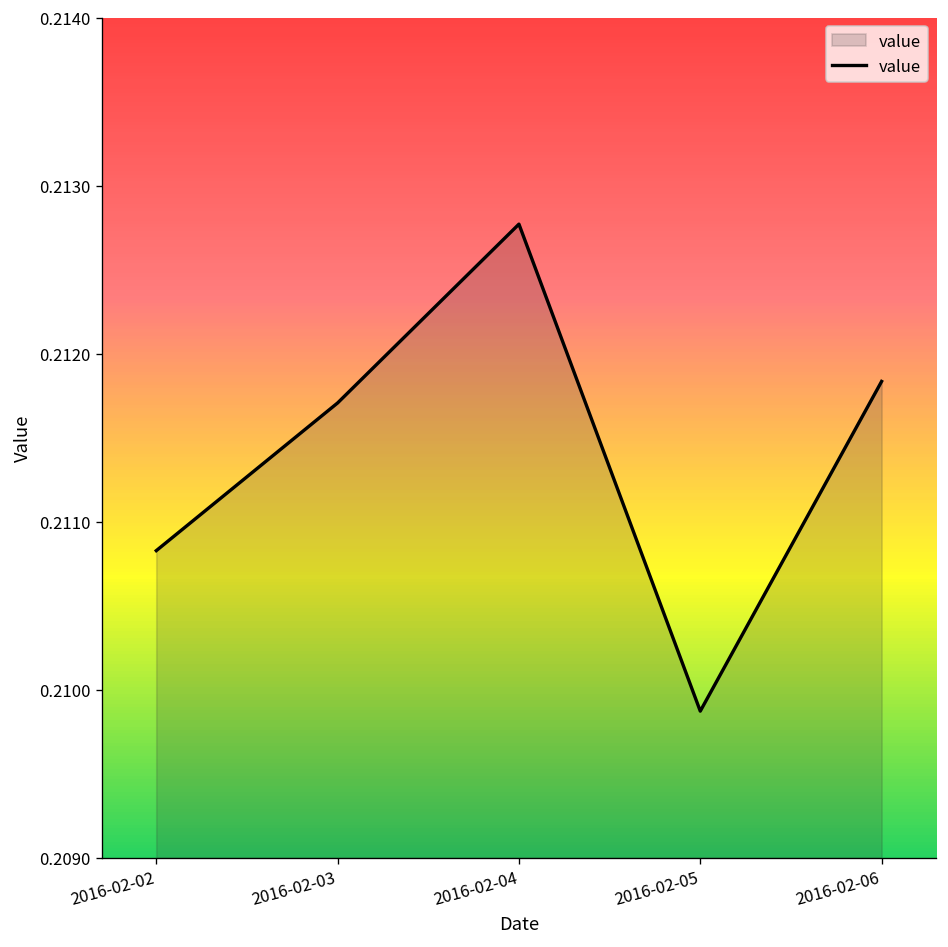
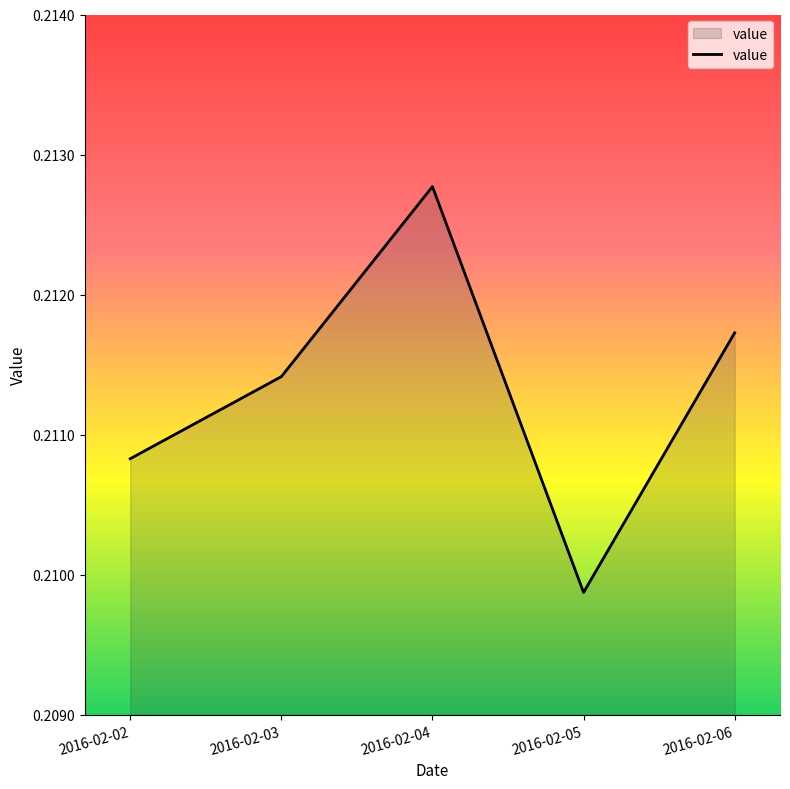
  {
    "2016-02-02": 0.21083,
-   "2016-02-03": 0.21171,
+   "2016-02-03": 0.21141,
    "2016-02-04": 0.21277,
    "2016-02-05": 0.20987,
-   "2016-02-06": 0.21184
+   "2016-02-06": 0.21173
  }
